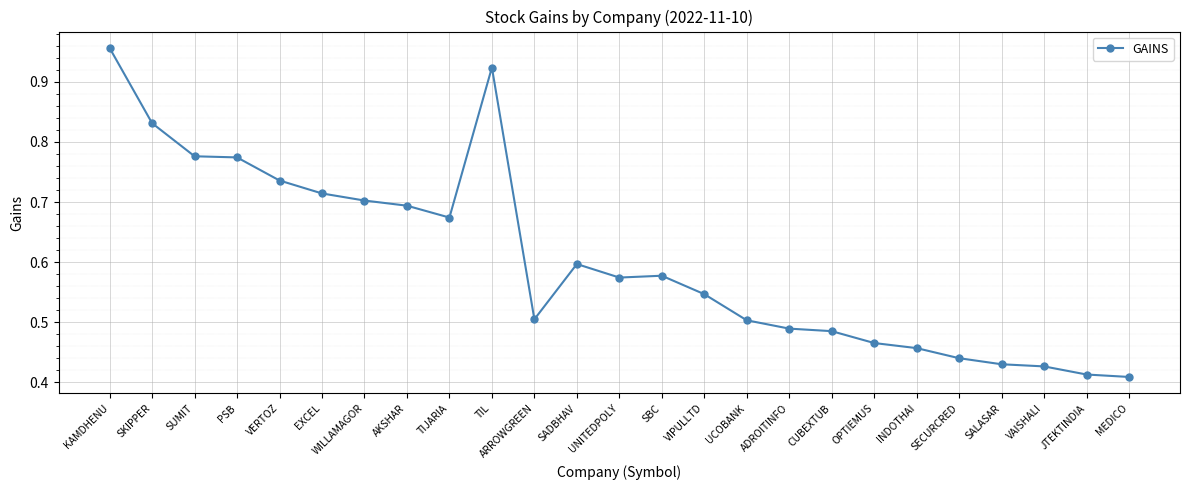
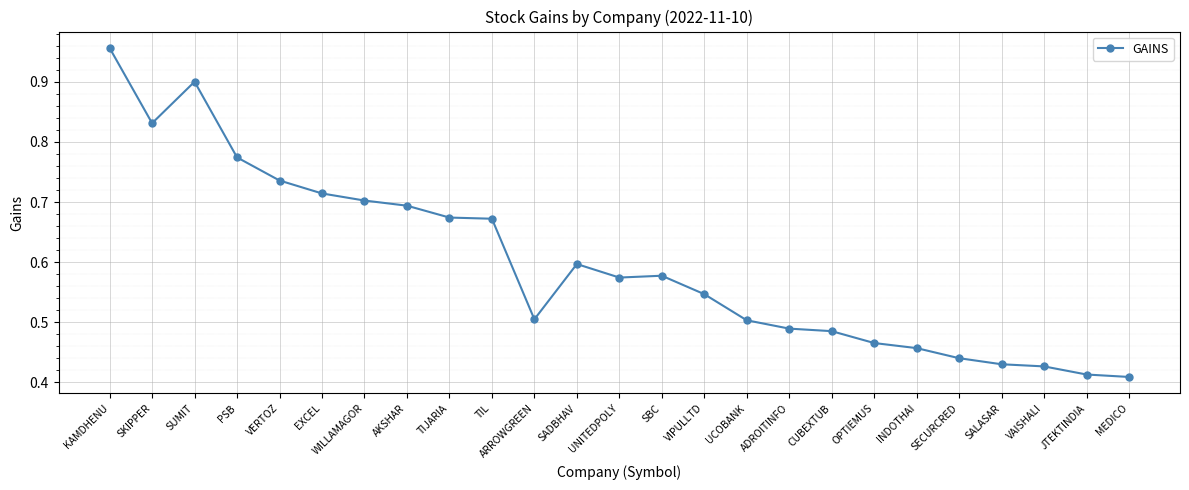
  {
    "KAMDHENU": 0.96,
    "SKIPPER": 0.83,
-   "SUMIT": 0.78,
+   "SUMIT": 0.90,
    "PSB": 0.77,
    "VERTOZ": 0.74,
    "EXCEL": 0.71,
    "WILLAMAGOR": 0.70,
    "AKSHAR": 0.69,
    "TIJARIA": 0.67,
-   "TIL": 0.92,
+   "TIL": 0.67,
    "ARROWGREEN": 0.50,
    "SADBHAV": 0.60,
    "UNITEDPOLY": 0.57,
    "SBC": 0.58,
    "VIPULLTD": 0.55,
    "UCOBANK": 0.50,
    "ADROITINFO": 0.49,
    "CUBEXTUB": 0.49,
    "OPTIEMUS": 0.47,
    "INDOTHAI": 0.46,
    "SECURCRED": 0.44,
    "SALASAR": 0.43,
    "VAISHALI": 0.43,
    "JTEKTINDIA": 0.41,
    "MEDICO": 0.41
  }
